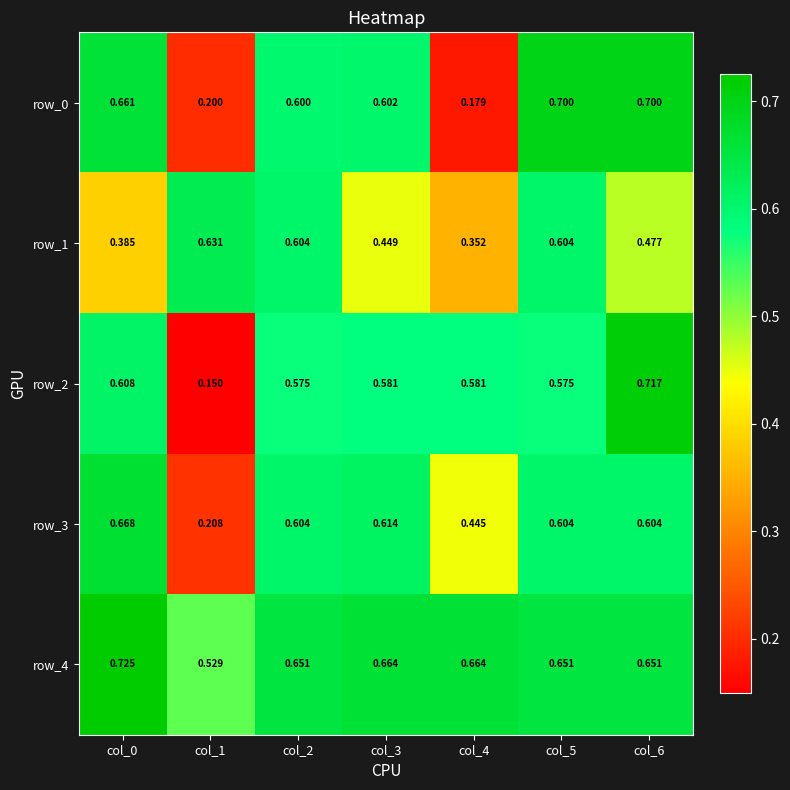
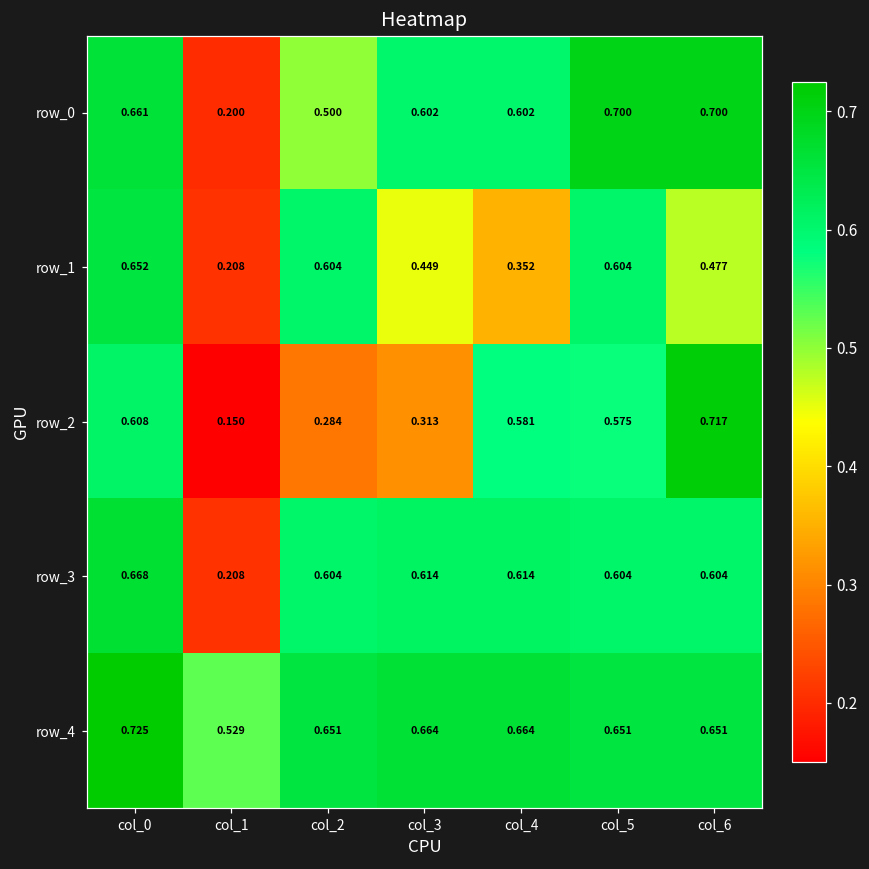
  {
    "row_0": {
      "col_0": 0.661,
      "col_1": 0.200,
-     "col_2": 0.600,
+     "col_2": 0.500,
      "col_3": 0.602,
-     "col_4": 0.179,
+     "col_4": 0.602,
      "col_5": 0.700,
      "col_6": 0.700
    },
    "row_1": {
-     "col_0": 0.385,
-     "col_1": 0.631,
+     "col_0": 0.652,
+     "col_1": 0.208,
      "col_2": 0.604,
      "col_3": 0.449,
      "col_4": 0.352,
      "col_5": 0.604,
      "col_6": 0.477
    },
    "row_2": {
      "col_0": 0.608,
      "col_1": 0.150,
-     "col_2": 0.575,
-     "col_3": 0.581,
+     "col_2": 0.284,
+     "col_3": 0.313,
      "col_4": 0.581,
      "col_5": 0.575,
      "col_6": 0.717
    },
    "row_3": {
      "col_0": 0.668,
      "col_1": 0.208,
      "col_2": 0.604,
      "col_3": 0.614,
-     "col_4": 0.445,
+     "col_4": 0.614,
      "col_5": 0.604,
      "col_6": 0.604
    },
    "row_4": {
      "col_0": 0.725,
      "col_1": 0.529,
      "col_2": 0.651,
      "col_3": 0.664,
      "col_4": 0.664,
      "col_5": 0.651,
      "col_6": 0.651
    }
  }
